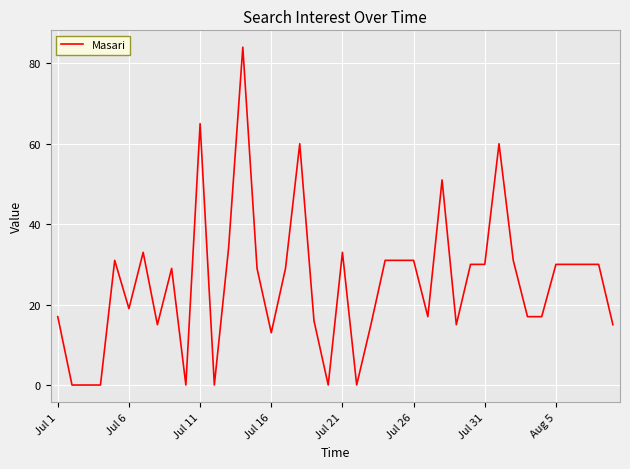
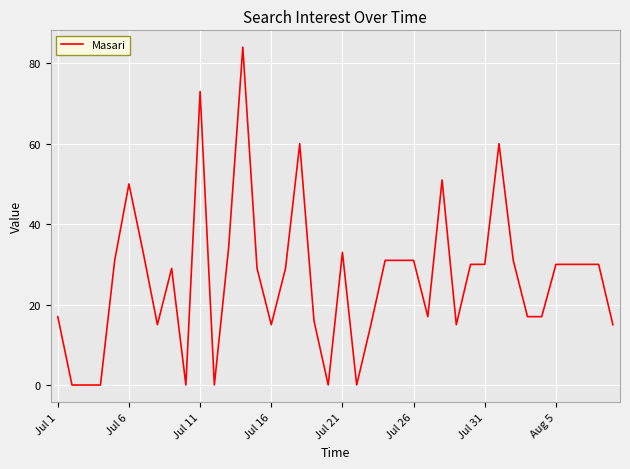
  {
    "Jul 1": 17,
-   "Jul 6": 19,
-   "Jul 11": 65,
-   "Jul 16": 13,
+   "Jul 6": 50,
+   "Jul 11": 73,
+   "Jul 16": 15,
    "Jul 21": 33,
    "Jul 26": 31,
    "Jul 31": 30,
    "Aug 5": 30
  }
